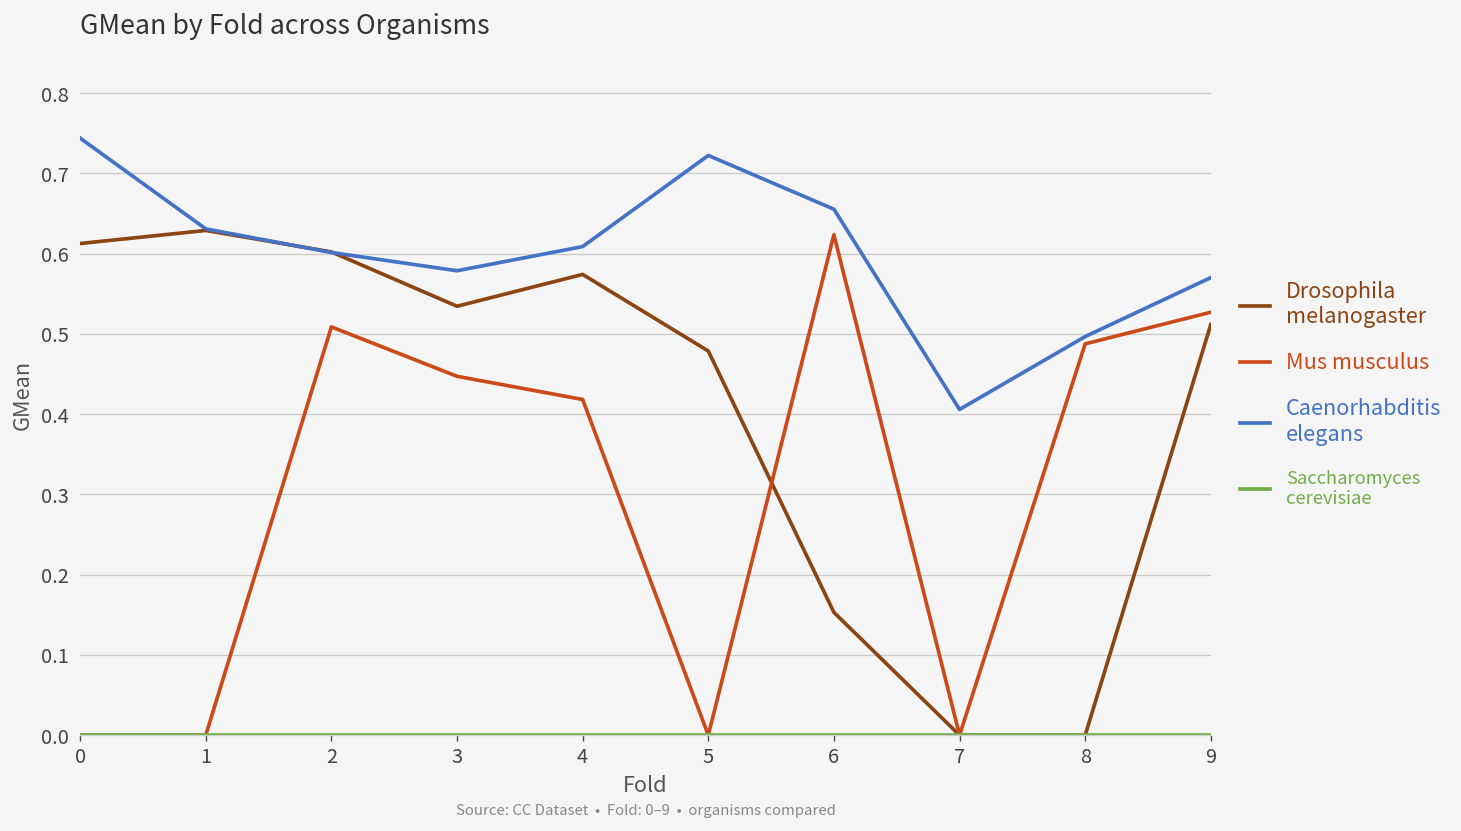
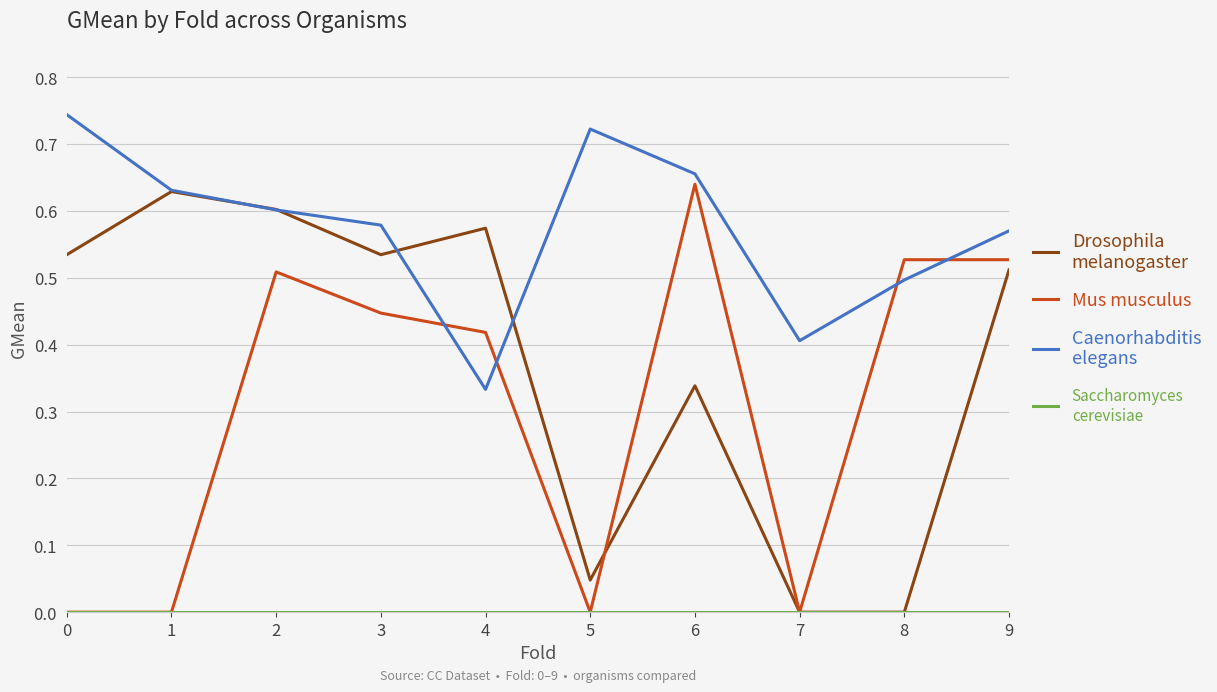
  {
    "Drosophila melanogaster": {
-     "0": 0.61,
+     "0": 0.53,
      "3": 0.53,
      "4": 0.57,
-     "5": 0.48,
-     "6": 0.15,
+     "5": 0.05,
+     "6": 0.34,
      "9": 0.51
    },
    "Mus musculus": {
      "2": 0.51,
      "3": 0.45,
      "4": 0.42,
-     "6": 0.62,
-     "8": 0.49,
+     "6": 0.64,
+     "8": 0.53,
      "9": 0.53
    },
    "Caenorhabditis elegans": {
      "0": 0.74,
      "3": 0.58,
-     "4": 0.61,
+     "4": 0.33,
      "5": 0.72,
      "6": 0.66,
      "7": 0.41,
      "8": 0.50,
      "9": 0.57
    },
    "Saccharomyces cerevisiae": {
      "2": 0.00,
      "3": 0.00,
      "4": 0.00,
      "6": 0.00,
      "9": 0.00
    }
  }
